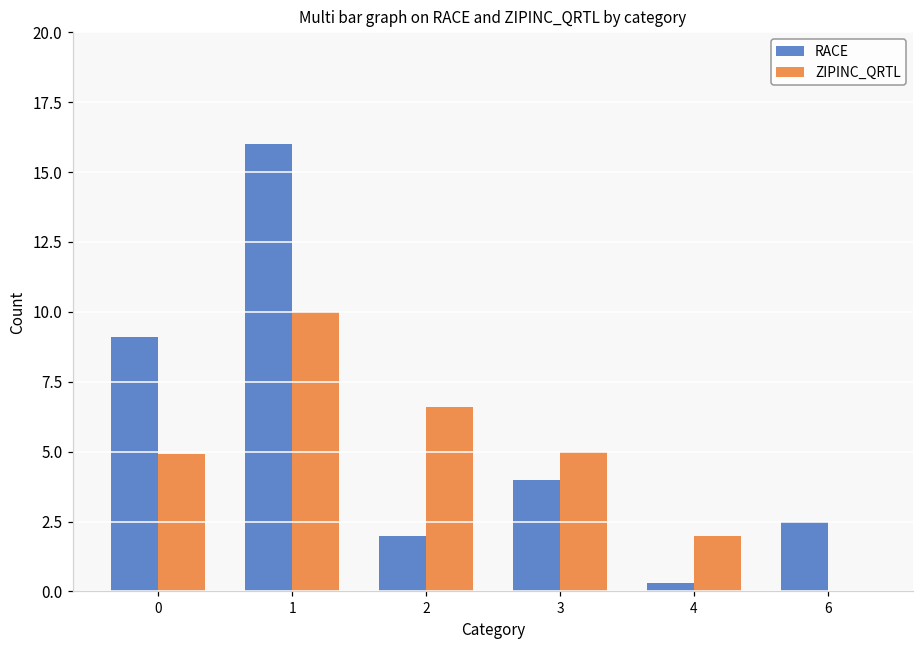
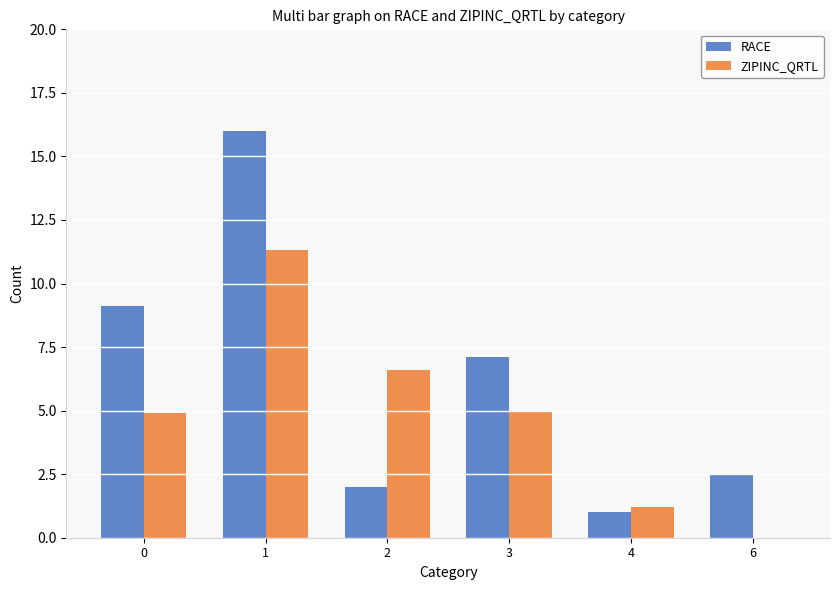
  {
    "RACE": {
      "0": 9.1,
      "1": 16.0,
      "2": 2.0,
-     "3": 4.0,
-     "4": 0.3,
+     "3": 7.1,
+     "4": 1.0,
      "6": 2.5
    },
    "ZIPINC_QRTL": {
      "0": 4.9,
-     "1": 10.0,
+     "1": 11.3,
      "2": 6.6,
      "3": 5.0,
-     "4": 2.0,
+     "4": 1.2,
      "6": 0.0
    }
  }
